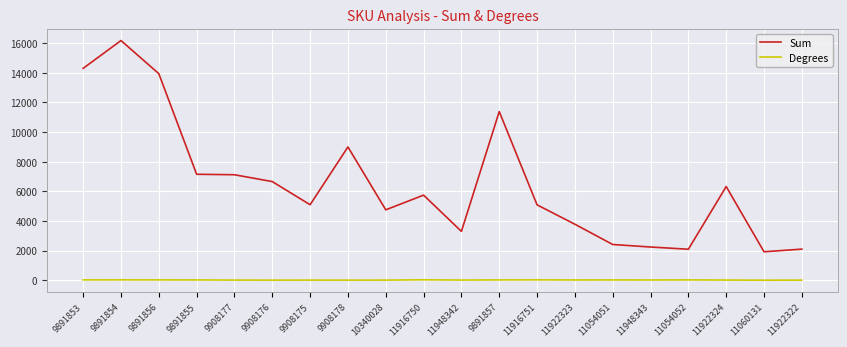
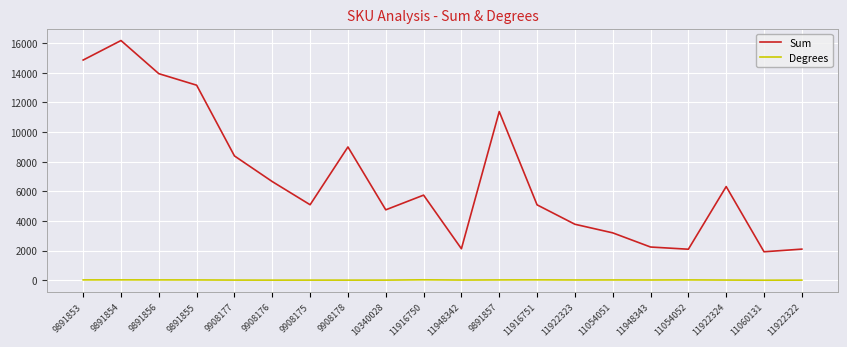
  {
    "Sum": {
-     "9891853": 14300,
+     "9891853": 14900,
      "9891854": 16200,
      "9891856": 13900,
-     "9891855": 7200,
-     "9908177": 7100,
+     "9891855": 13200,
+     "9908177": 8400,
      "9908176": 6700,
      "9908175": 5100,
      "9908178": 9000,
      "10340028": 4800,
      "11916750": 5700,
-     "11948342": 3300,
+     "11948342": 2100,
      "9891857": 11400,
      "11916751": 5100,
      "11922323": 3800,
-     "11054051": 2400,
+     "11054051": 3200,
      "11948343": 2200,
      "11054052": 2100,
      "11922324": 6300,
      "11060131": 1900,
      "11922322": 2100
    },
    "Degrees": {
      "9891853": 0,
      "9891854": 0,
      "9891856": 0,
      "9891855": 0,
      "9908177": 0,
      "9908176": 0,
      "9908175": 0,
      "9908178": 0,
      "10340028": 0,
      "11916750": 0,
      "11948342": 0,
      "9891857": 0,
      "11916751": 0,
      "11922323": 0,
      "11054051": 0,
      "11948343": 0,
      "11054052": 0,
      "11922324": 0,
      "11060131": 0,
      "11922322": 0
    }
  }
